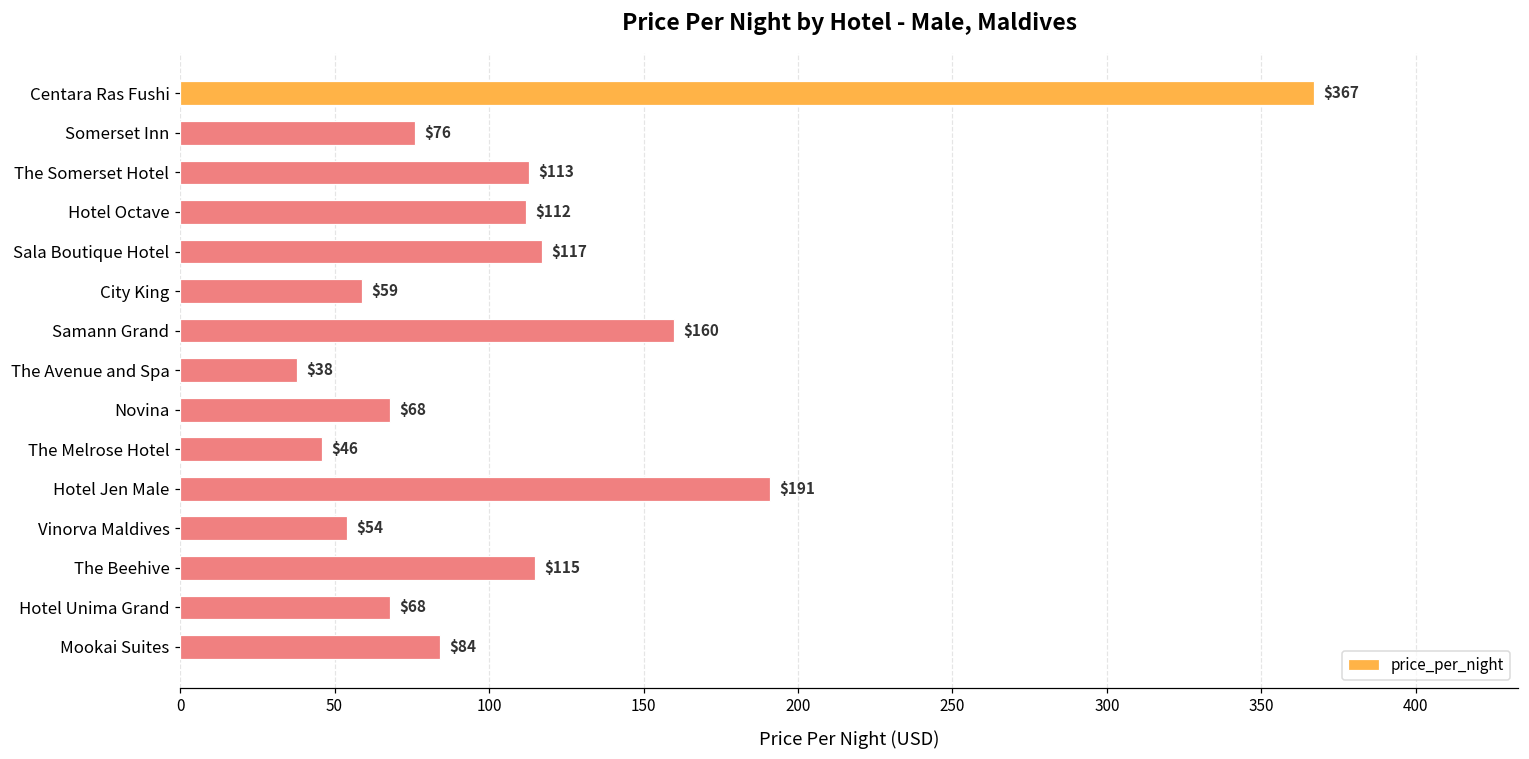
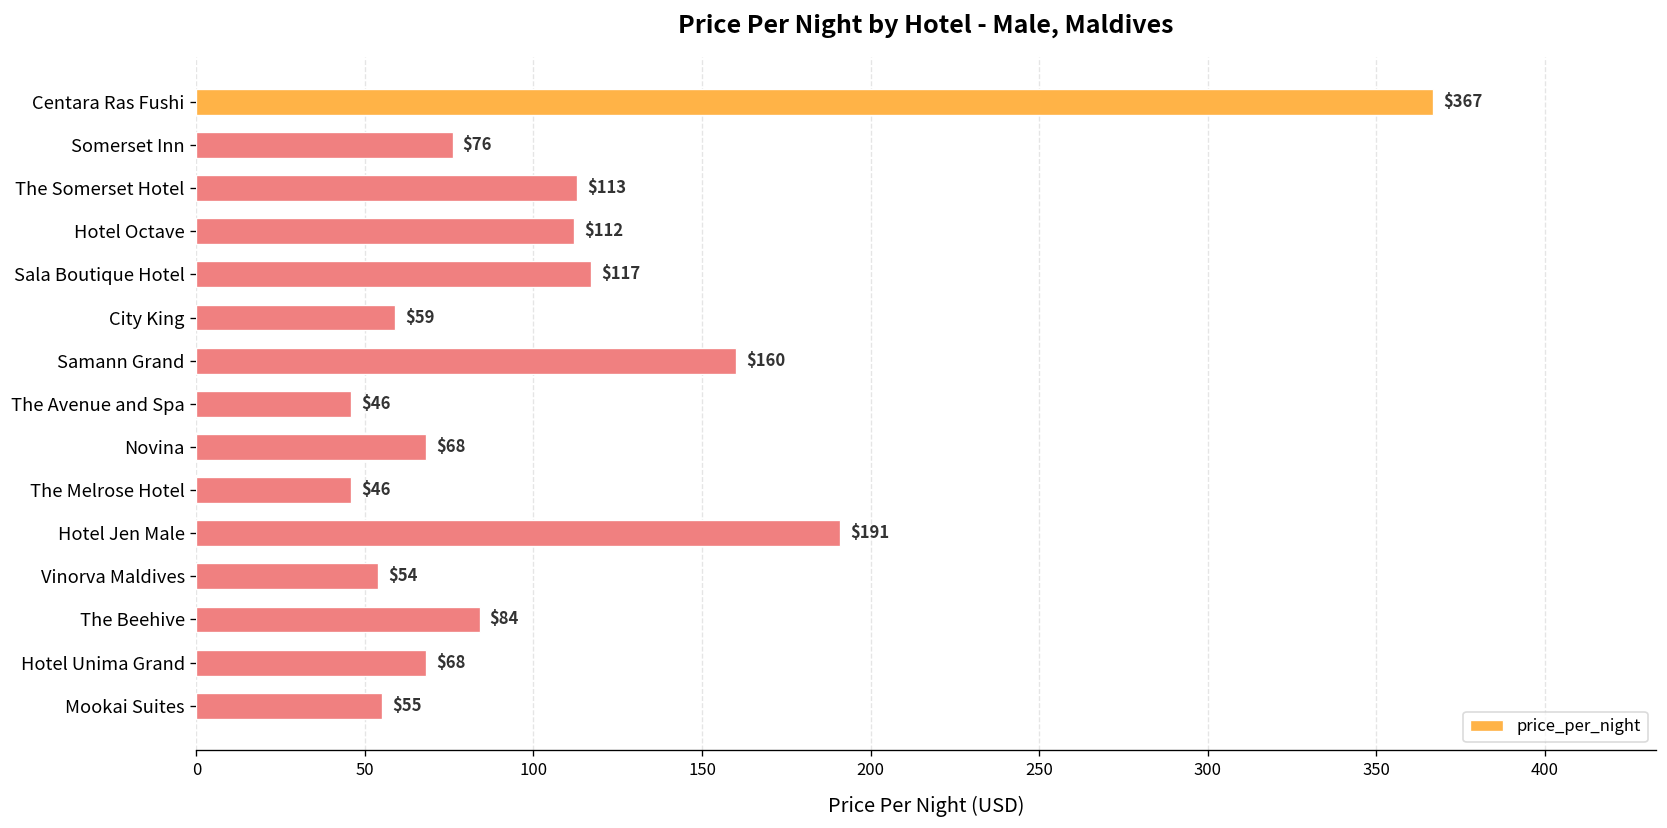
  {
    "Centara Ras Fushi": "$367",
    "Somerset Inn": "$76",
    "The Somerset Hotel": "$113",
    "Hotel Octave": "$112",
    "Sala Boutique Hotel": "$117",
    "City King": "$59",
    "Samann Grand": "$160",
-   "The Avenue and Spa": "$38",
+   "The Avenue and Spa": "$46",
    "Novina": "$68",
    "The Melrose Hotel": "$46",
    "Hotel Jen Male": "$191",
    "Vinorva Maldives": "$54",
-   "The Beehive": "$115",
+   "The Beehive": "$84",
    "Hotel Unima Grand": "$68",
-   "Mookai Suites": "$84"
+   "Mookai Suites": "$55"
  }
